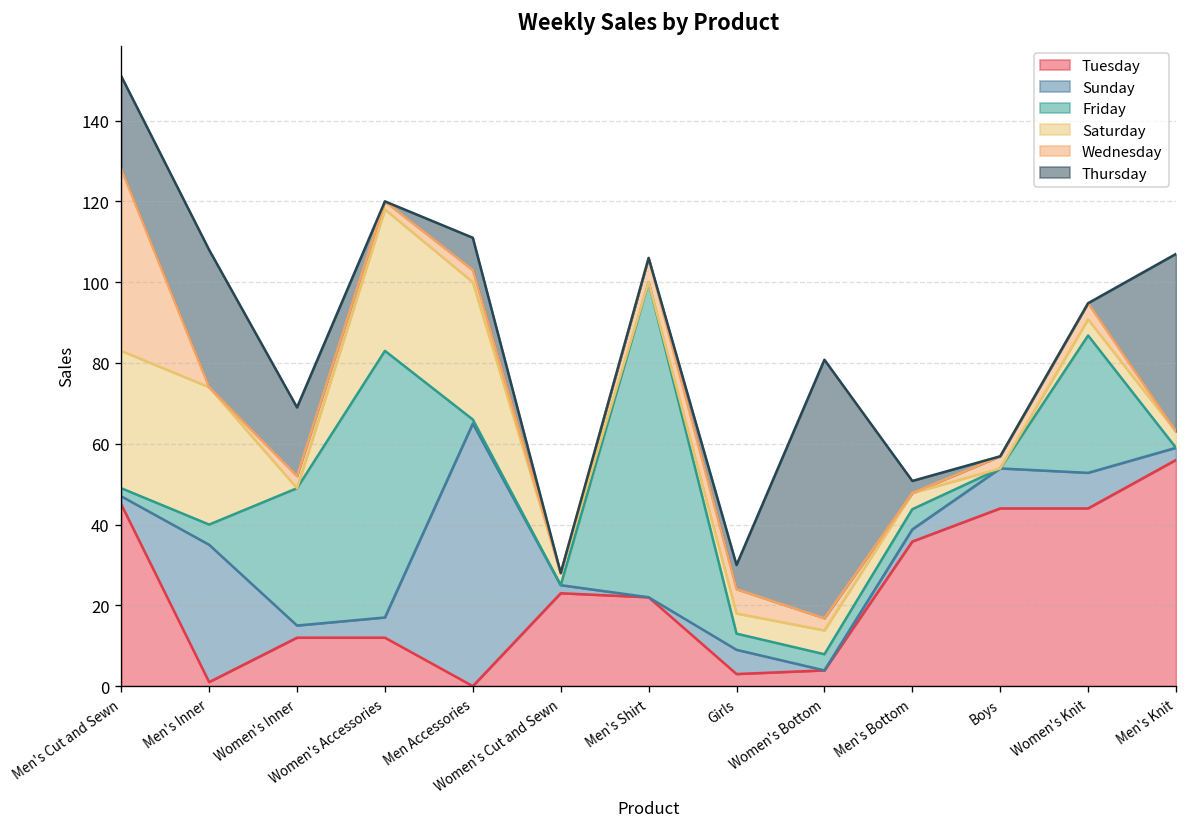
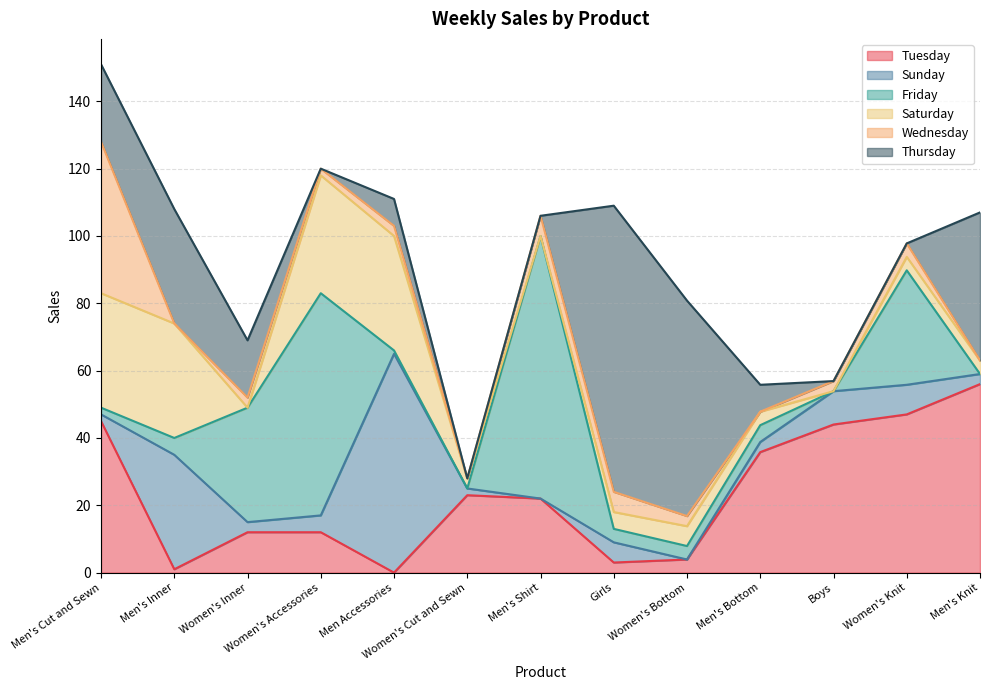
  {
    "Tuesday": {
      "Men's Cut and Sewn": 45,
      "Men's Inner": 1,
      "Women's Inner": 12,
      "Women's Accessories": 12,
      "Men Accessories": 0,
      "Women's Cut and Sewn": 23,
      "Girls": 3,
      "Men's Bottom": 36,
      "Boys": 44,
-     "Women's Knit": 44,
+     "Women's Knit": 47,
      "Men's Knit": 56
    },
    "Thursday": {
      "Men's Cut and Sewn": 23,
      "Men's Inner": 34,
      "Women's Inner": 17,
      "Men Accessories": 8,
-     "Girls": 6,
+     "Girls": 85,
      "Women's Bottom": 64,
-     "Men's Bottom": 3,
+     "Men's Bottom": 8,
      "Men's Knit": 44
    }
  }
